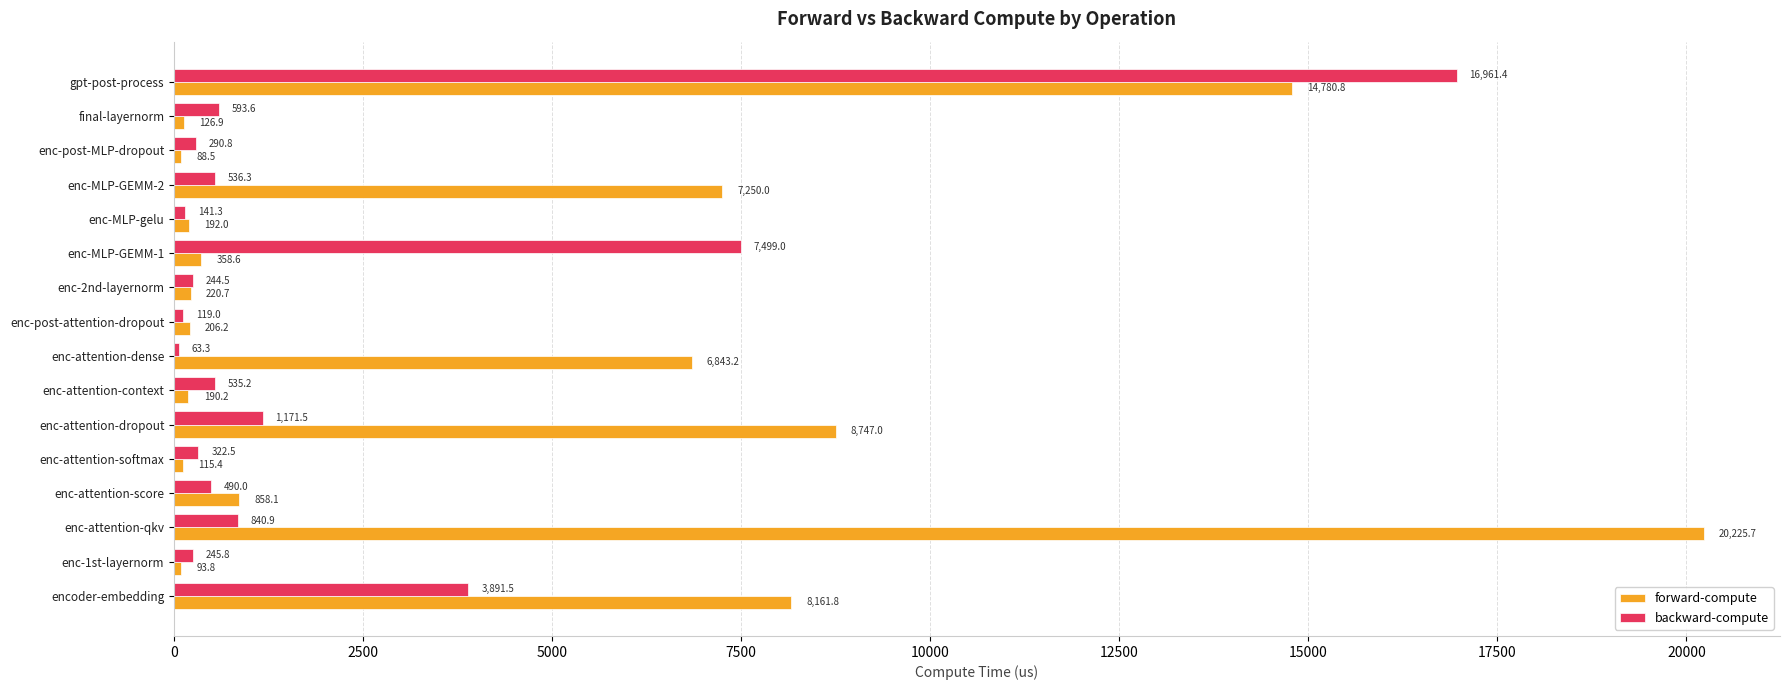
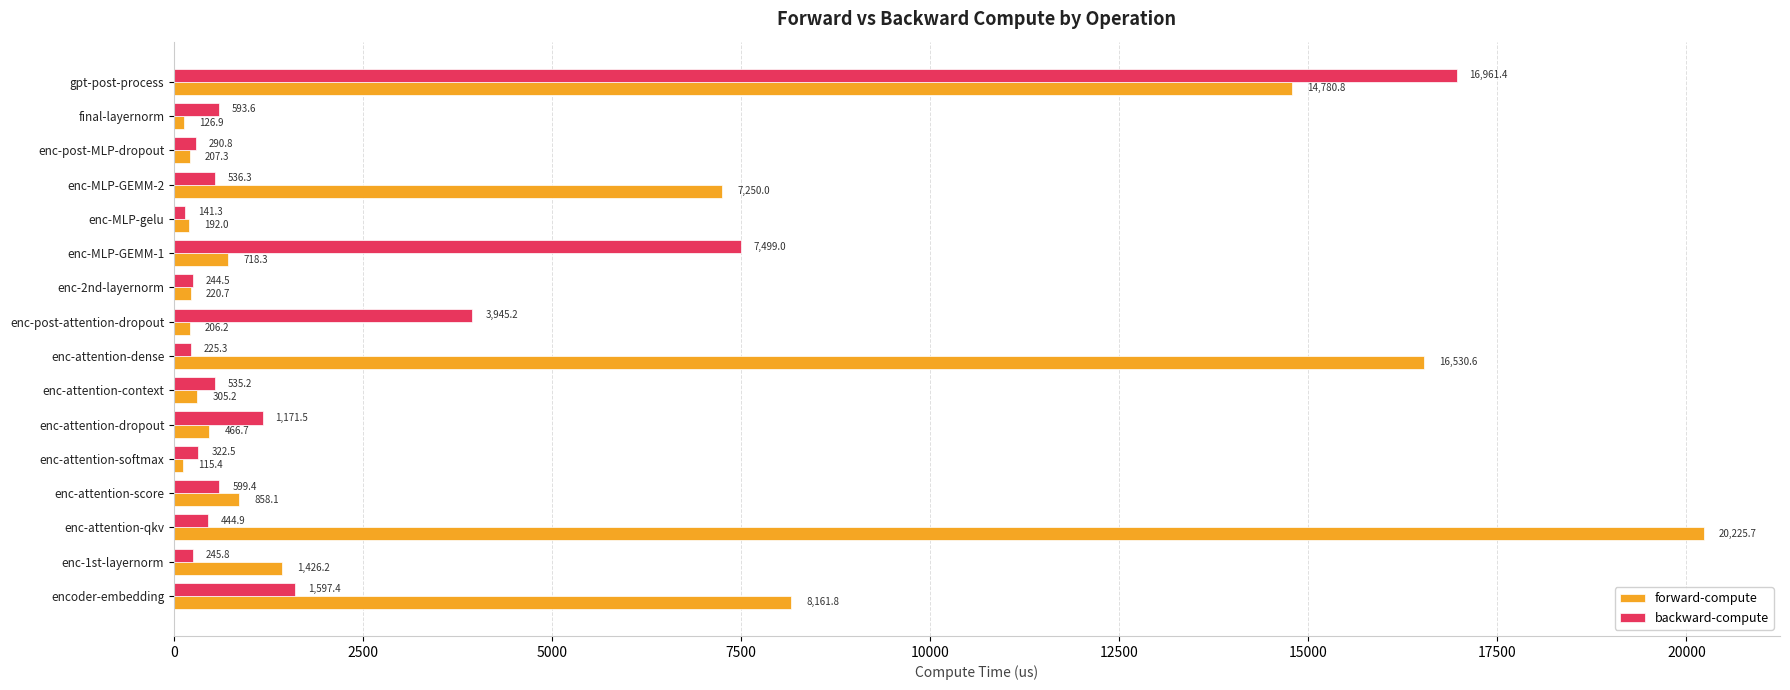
  {
    "forward-compute": {
      "gpt-post-process": "14,780.8",
      "final-layernorm": "126.9",
-     "enc-post-MLP-dropout": "88.5",
+     "enc-post-MLP-dropout": "207.3",
      "enc-MLP-GEMM-2": "7,250.0",
      "enc-MLP-gelu": "192.0",
-     "enc-MLP-GEMM-1": "358.6",
+     "enc-MLP-GEMM-1": "718.3",
      "enc-2nd-layernorm": "220.7",
      "enc-post-attention-dropout": "206.2",
-     "enc-attention-dense": "6,843.2",
-     "enc-attention-context": "190.2",
-     "enc-attention-dropout": "8,747.0",
+     "enc-attention-dense": "16,530.6",
+     "enc-attention-context": "305.2",
+     "enc-attention-dropout": "466.7",
      "enc-attention-softmax": "115.4",
      "enc-attention-score": "858.1",
      "enc-attention-qkv": "20,225.7",
-     "enc-1st-layernorm": "93.8",
+     "enc-1st-layernorm": "1,426.2",
      "encoder-embedding": "8,161.8"
    },
    "backward-compute": {
      "gpt-post-process": "16,961.4",
      "final-layernorm": "593.6",
      "enc-post-MLP-dropout": "290.8",
      "enc-MLP-GEMM-2": "536.3",
      "enc-MLP-gelu": "141.3",
      "enc-MLP-GEMM-1": "7,499.0",
      "enc-2nd-layernorm": "244.5",
-     "enc-post-attention-dropout": "119.0",
-     "enc-attention-dense": "63.3",
+     "enc-post-attention-dropout": "3,945.2",
+     "enc-attention-dense": "225.3",
      "enc-attention-context": "535.2",
      "enc-attention-dropout": "1,171.5",
      "enc-attention-softmax": "322.5",
-     "enc-attention-score": "490.0",
-     "enc-attention-qkv": "840.9",
+     "enc-attention-score": "599.4",
+     "enc-attention-qkv": "444.9",
      "enc-1st-layernorm": "245.8",
-     "encoder-embedding": "3,891.5"
+     "encoder-embedding": "1,597.4"
    }
  }
